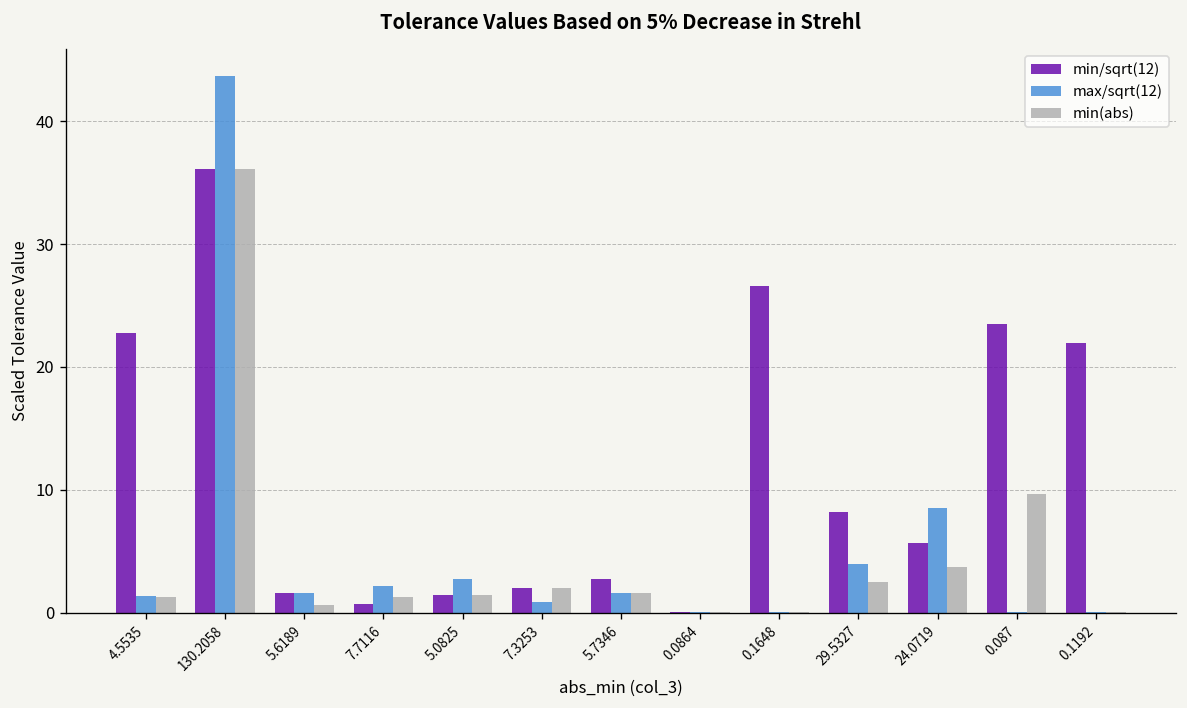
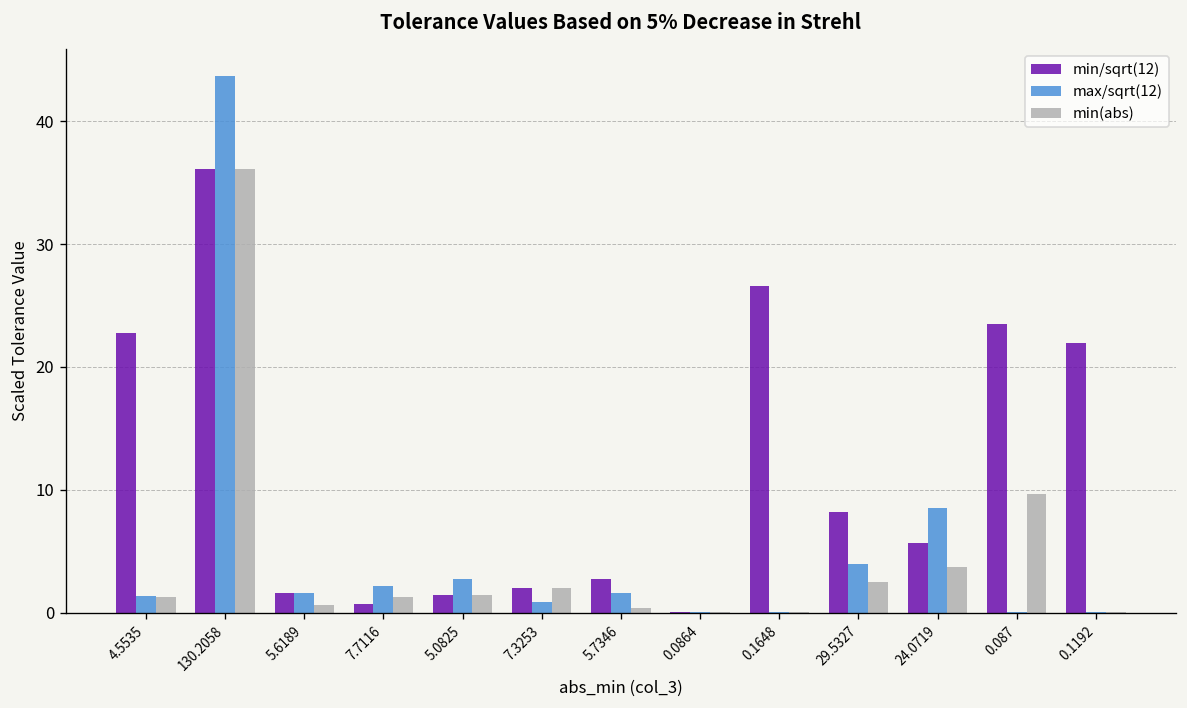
  {
    "min/sqrt(12)": {
      "4.5535": 22.8,
      "130.2058": 36.1,
      "5.6189": 1.6,
      "7.7116": 0.7,
      "5.0825": 1.4,
      "7.3253": 2.0,
      "5.7346": 2.7,
      "0.1648": 26.6,
      "29.5327": 8.2,
      "24.0719": 5.7,
      "0.087": 23.5,
      "0.1192": 22.0
    },
    "max/sqrt(12)": {
      "4.5535": 1.4,
      "130.2058": 43.7,
      "5.6189": 1.6,
      "7.7116": 2.1,
      "5.0825": 2.7,
      "7.3253": 0.9,
      "5.7346": 1.6,
      "29.5327": 3.9,
      "24.0719": 8.5
    },
    "min(abs)": {
      "4.5535": 1.3,
      "130.2058": 36.1,
      "5.6189": 0.6,
      "7.7116": 1.3,
      "5.0825": 1.4,
      "7.3253": 2.0,
-     "5.7346": 1.6,
+     "5.7346": 0.4,
      "29.5327": 2.5,
      "24.0719": 3.7,
      "0.087": 9.7
    }
  }
